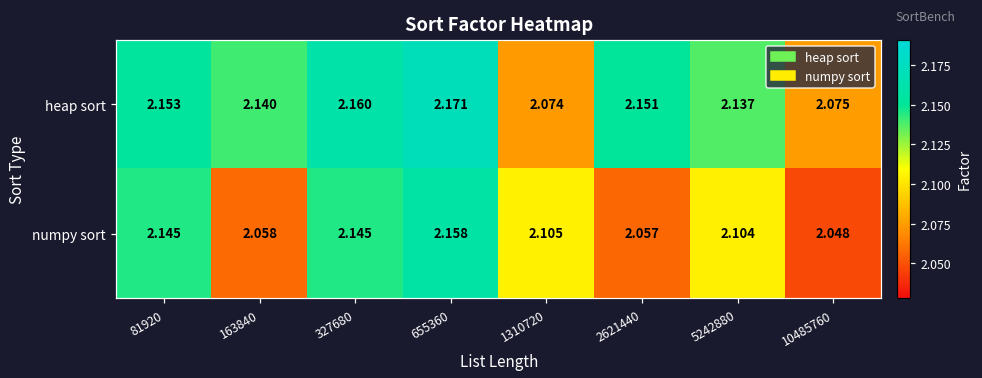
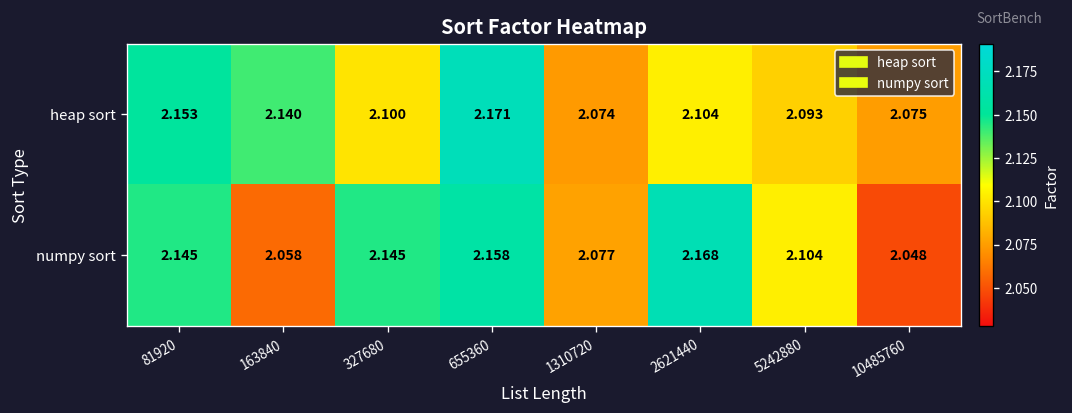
  {
    "heap sort": {
      "81920": 2.153,
      "163840": 2.140,
-     "327680": 2.160,
+     "327680": 2.100,
      "655360": 2.171,
      "1310720": 2.074,
-     "2621440": 2.151,
-     "5242880": 2.137,
+     "2621440": 2.104,
+     "5242880": 2.093,
      "10485760": 2.075
    },
    "numpy sort": {
      "81920": 2.145,
      "163840": 2.058,
      "327680": 2.145,
      "655360": 2.158,
-     "1310720": 2.105,
-     "2621440": 2.057,
+     "1310720": 2.077,
+     "2621440": 2.168,
      "5242880": 2.104,
      "10485760": 2.048
    }
  }
